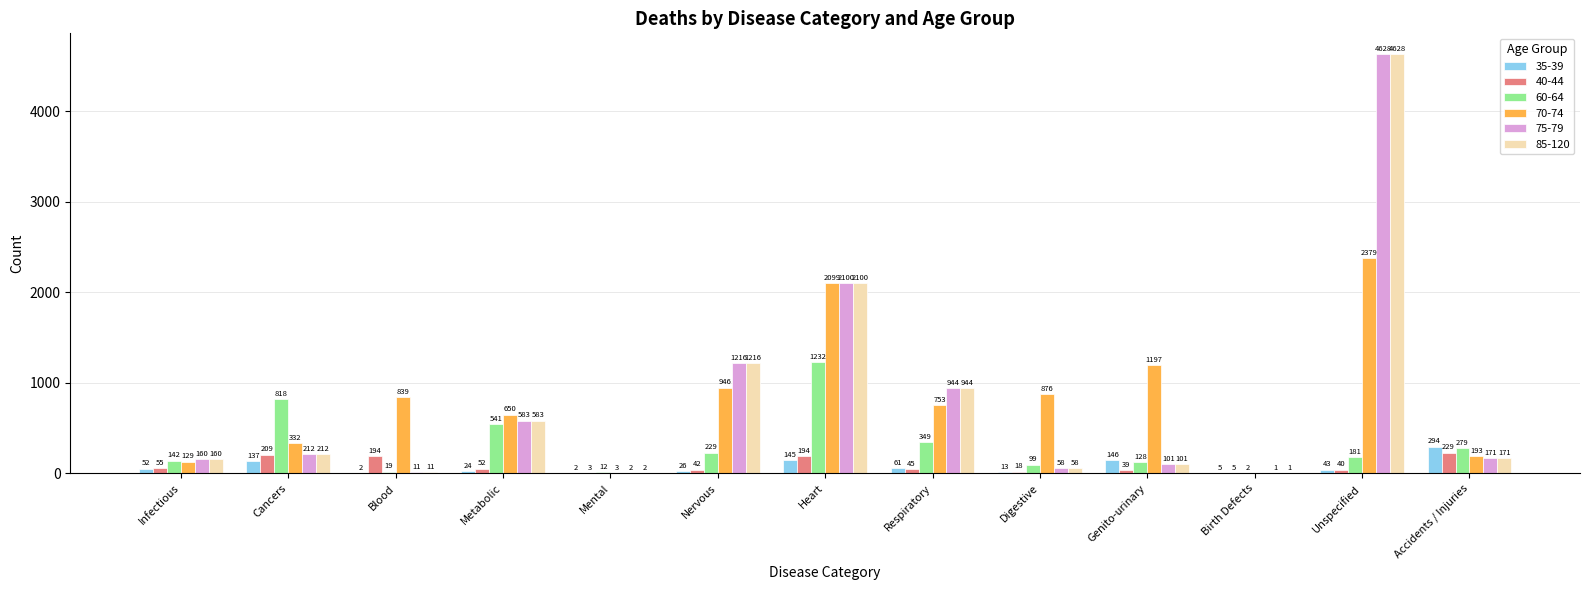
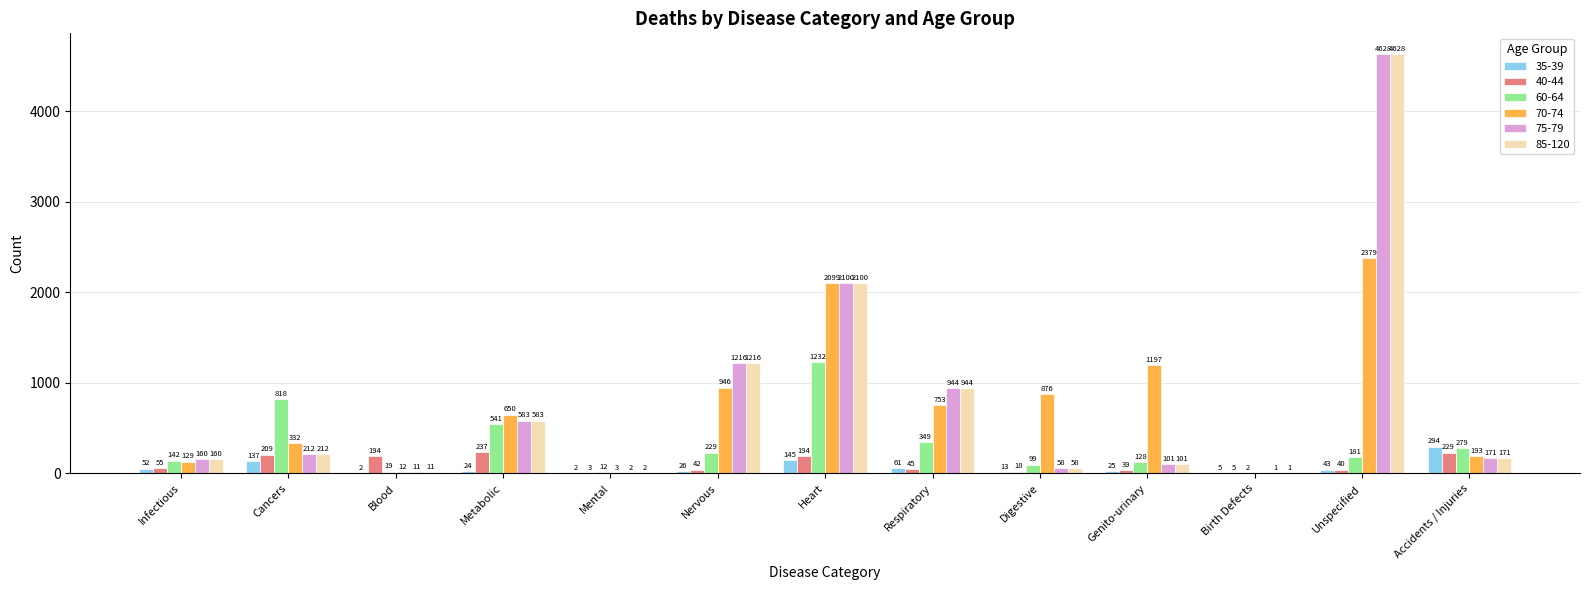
  {
    "35-39": {
      "Infectious": 52,
      "Cancers": 137,
      "Blood": 2,
      "Metabolic": 24,
      "Mental": 2,
      "Nervous": 26,
      "Heart": 145,
      "Respiratory": 61,
      "Digestive": 13,
-     "Genito-urinary": 146,
+     "Genito-urinary": 25,
      "Birth Defects": 5,
      "Unspecified": 43,
      "Accidents / Injuries": 294
    },
    "40-44": {
      "Infectious": 55,
      "Cancers": 209,
      "Blood": 194,
-     "Metabolic": 52,
+     "Metabolic": 237,
      "Mental": 3,
      "Nervous": 42,
      "Heart": 194,
      "Respiratory": 45,
      "Digestive": 18,
      "Genito-urinary": 39,
      "Birth Defects": 5,
      "Unspecified": 40,
      "Accidents / Injuries": 229
    },
    "60-64": {
      "Infectious": 142,
      "Cancers": 818,
      "Blood": 19,
      "Metabolic": 541,
      "Mental": 12,
      "Nervous": 229,
      "Heart": 1232,
      "Respiratory": 349,
      "Digestive": 99,
      "Genito-urinary": 128,
      "Birth Defects": 2,
      "Unspecified": 181,
      "Accidents / Injuries": 279
    },
    "70-74": {
      "Infectious": 129,
      "Cancers": 332,
-     "Blood": 839,
+     "Blood": 12,
      "Metabolic": 650,
      "Mental": 3,
      "Nervous": 946,
      "Respiratory": 753,
      "Digestive": 876,
      "Genito-urinary": 1197,
      "Unspecified": 2379,
      "Accidents / Injuries": 193
    },
    "75-79": {
      "Infectious": 160,
      "Cancers": 212,
      "Blood": 11,
      "Metabolic": 583,
      "Mental": 2,
      "Respiratory": 944,
      "Digestive": 58,
      "Genito-urinary": 101,
      "Birth Defects": 1,
      "Accidents / Injuries": 171
    },
    "85-120": {
      "Infectious": 160,
      "Cancers": 212,
      "Blood": 11,
      "Metabolic": 583,
      "Mental": 2,
      "Respiratory": 944,
      "Digestive": 58,
      "Genito-urinary": 101,
      "Birth Defects": 1,
      "Accidents / Injuries": 171
    }
  }
